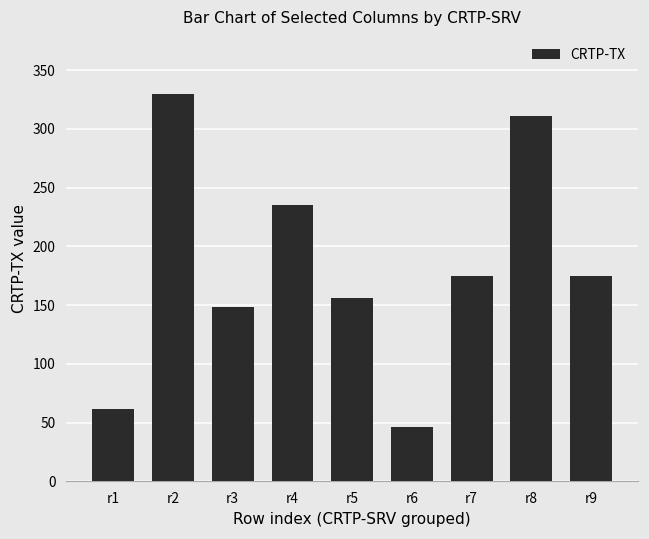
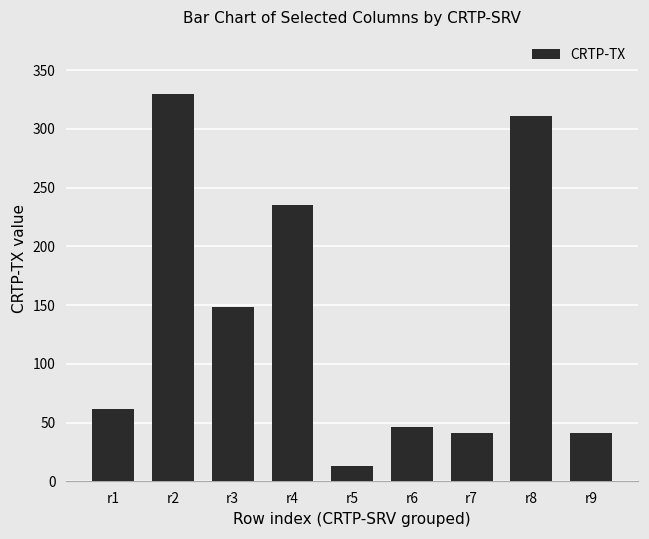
  {
    "r1": 62,
    "r2": 330,
    "r3": 148,
    "r4": 235,
-   "r5": 156,
+   "r5": 13,
    "r6": 46,
-   "r7": 175,
+   "r7": 41,
    "r8": 311,
-   "r9": 175
+   "r9": 41
  }
